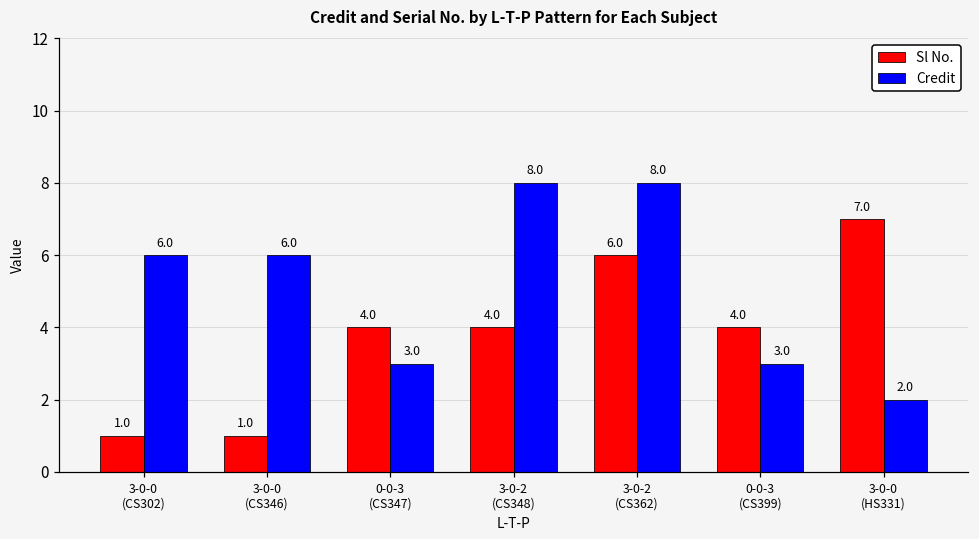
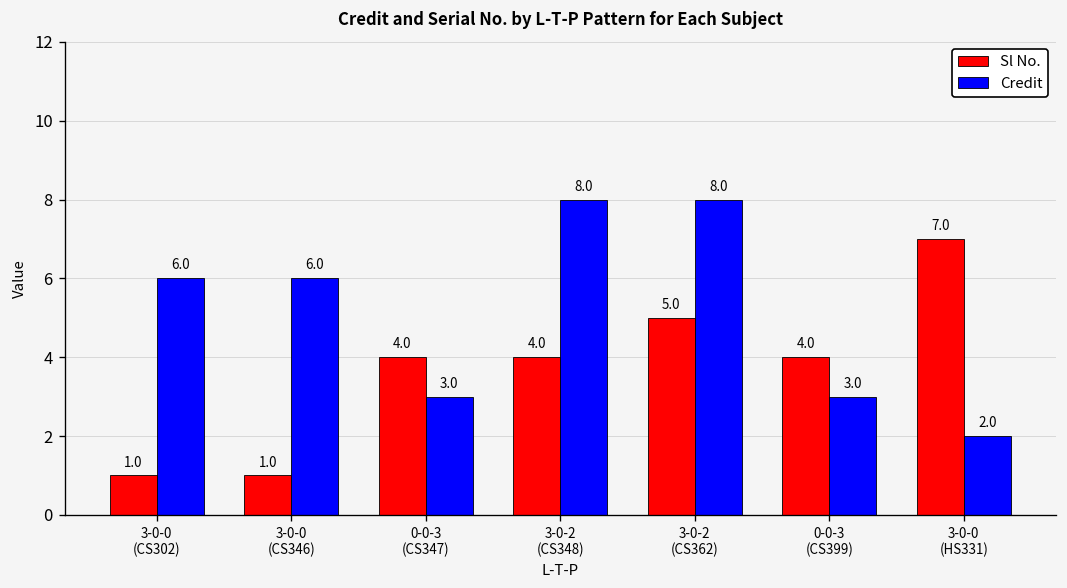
  {
    "Sl No.": {
      "3-0-0 (CS302)": 1.0,
      "3-0-0 (CS346)": 1.0,
      "0-0-3 (CS347)": 4.0,
      "3-0-2 (CS348)": 4.0,
-     "3-0-2 (CS362)": 6.0,
+     "3-0-2 (CS362)": 5.0,
      "0-0-3 (CS399)": 4.0,
      "3-0-0 (HS331)": 7.0
    },
    "Credit": {
      "3-0-0 (CS302)": 6.0,
      "3-0-0 (CS346)": 6.0,
      "0-0-3 (CS347)": 3.0,
      "3-0-2 (CS348)": 8.0,
      "3-0-2 (CS362)": 8.0,
      "0-0-3 (CS399)": 3.0,
      "3-0-0 (HS331)": 2.0
    }
  }
